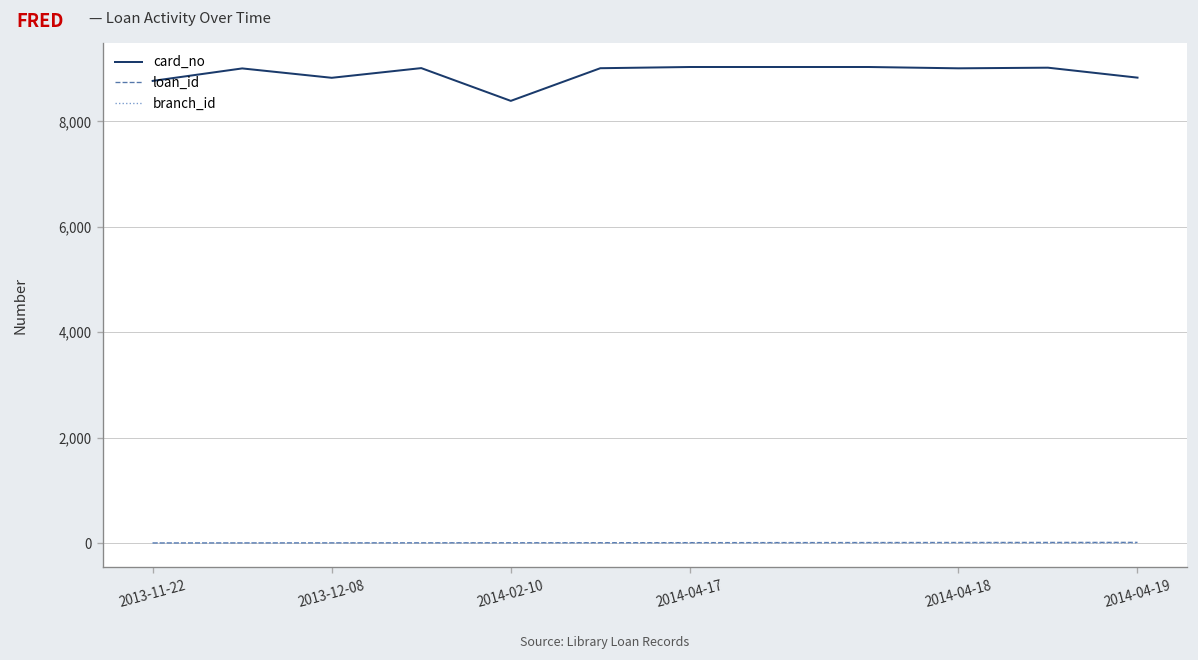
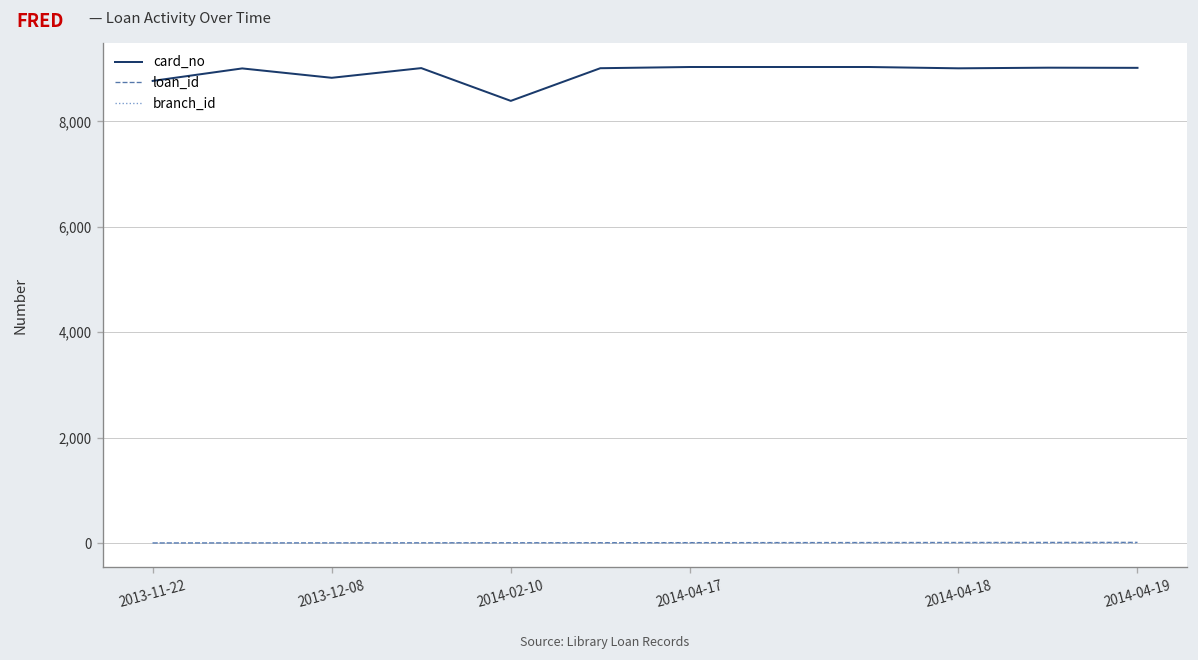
  {
    "card_no": {
      "2013-11-22": "8,800",
      "2013-12-08": "8,800",
      "2014-02-10": "8,400",
-     "2014-04-19": "8,800"
+     "2014-04-19": "9,000"
    },
    "branch_id": {
      "2013-11-22": "0",
      "2013-12-08": "0",
      "2014-02-10": "0",
      "2014-04-19": "0"
    }
  }
